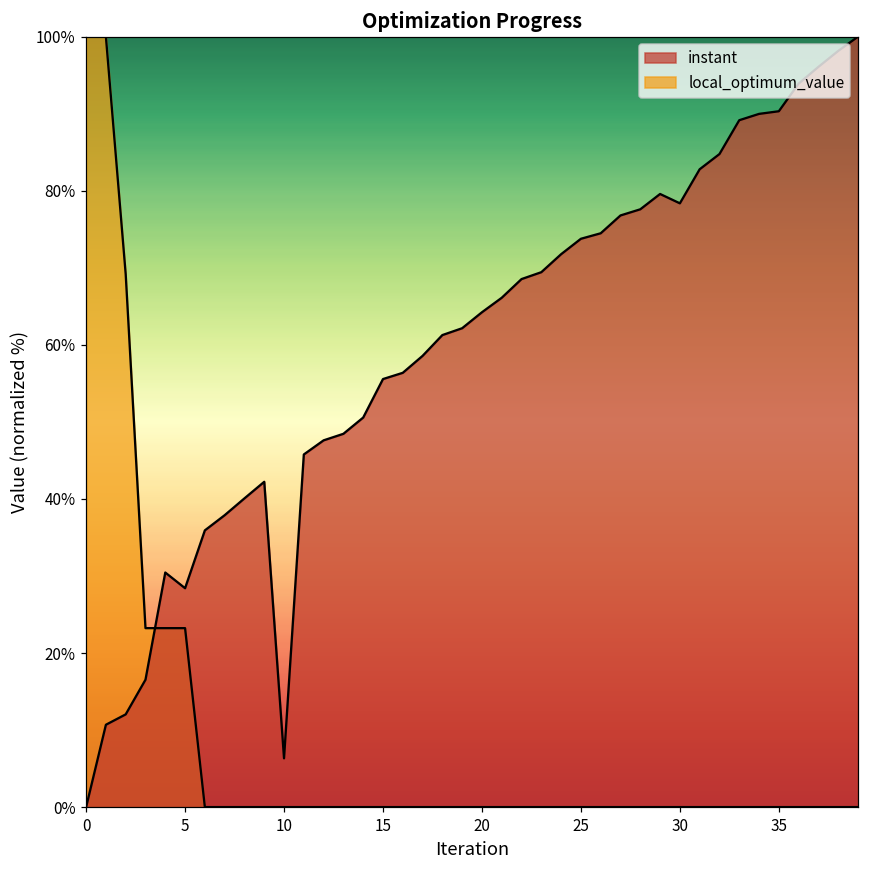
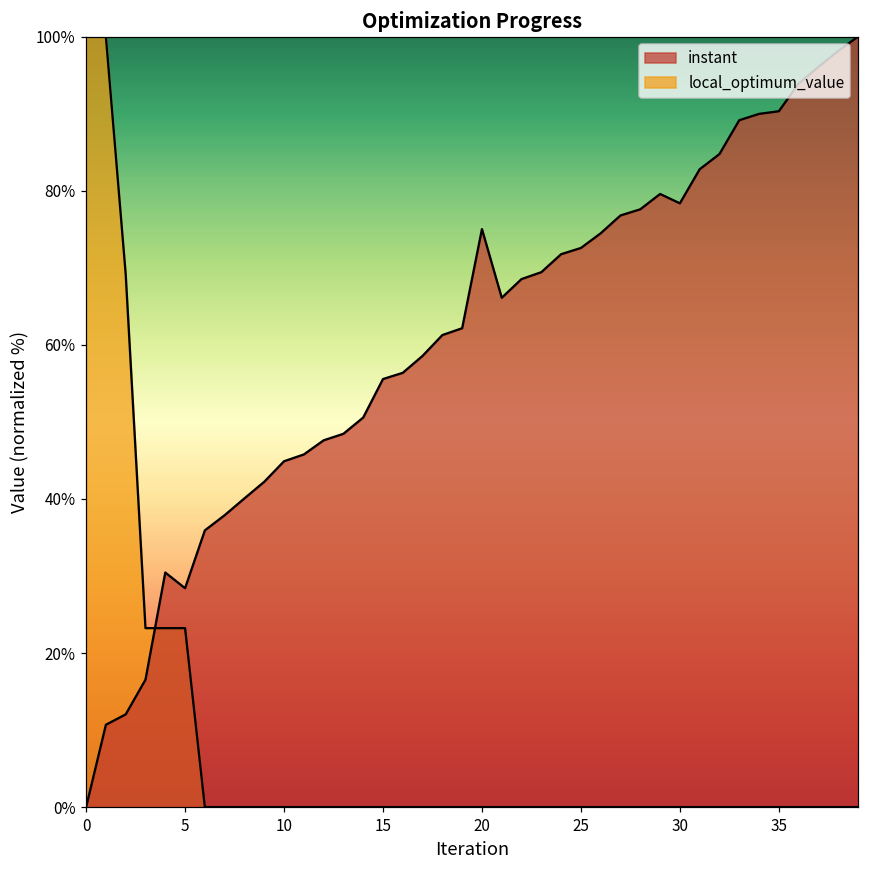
  {
    "instant": {
      "0": "0%",
      "5": "28%",
-     "10": "6%",
+     "10": "45%",
      "15": "56%",
-     "20": "64%",
-     "25": "74%",
+     "20": "75%",
+     "25": "73%",
      "30": "78%",
      "35": "90%"
    },
    "local_optimum_value": {
      "0": "100%",
      "5": "23%",
      "10": "0%",
      "15": "0%",
      "20": "0%",
      "25": "0%",
      "30": "0%",
      "35": "0%"
    }
  }
